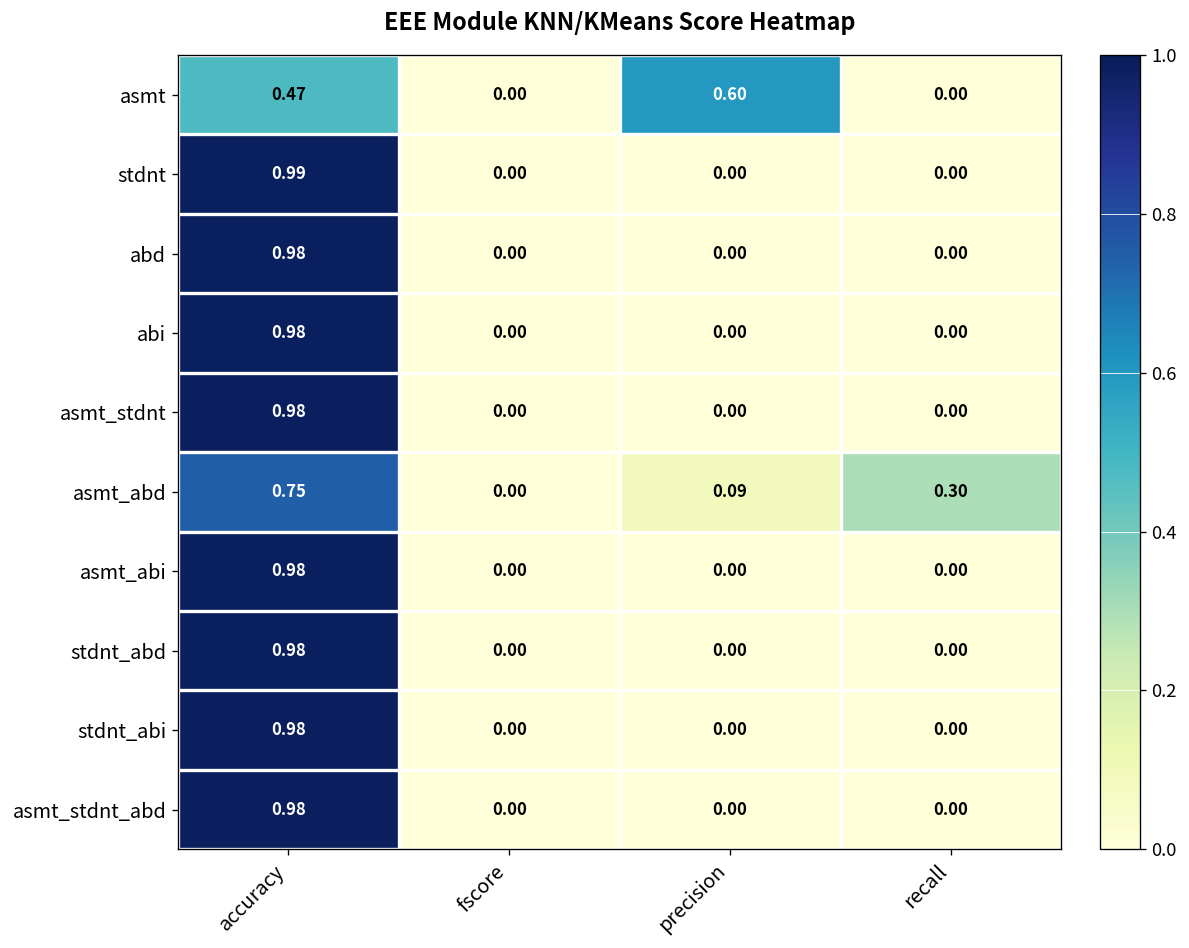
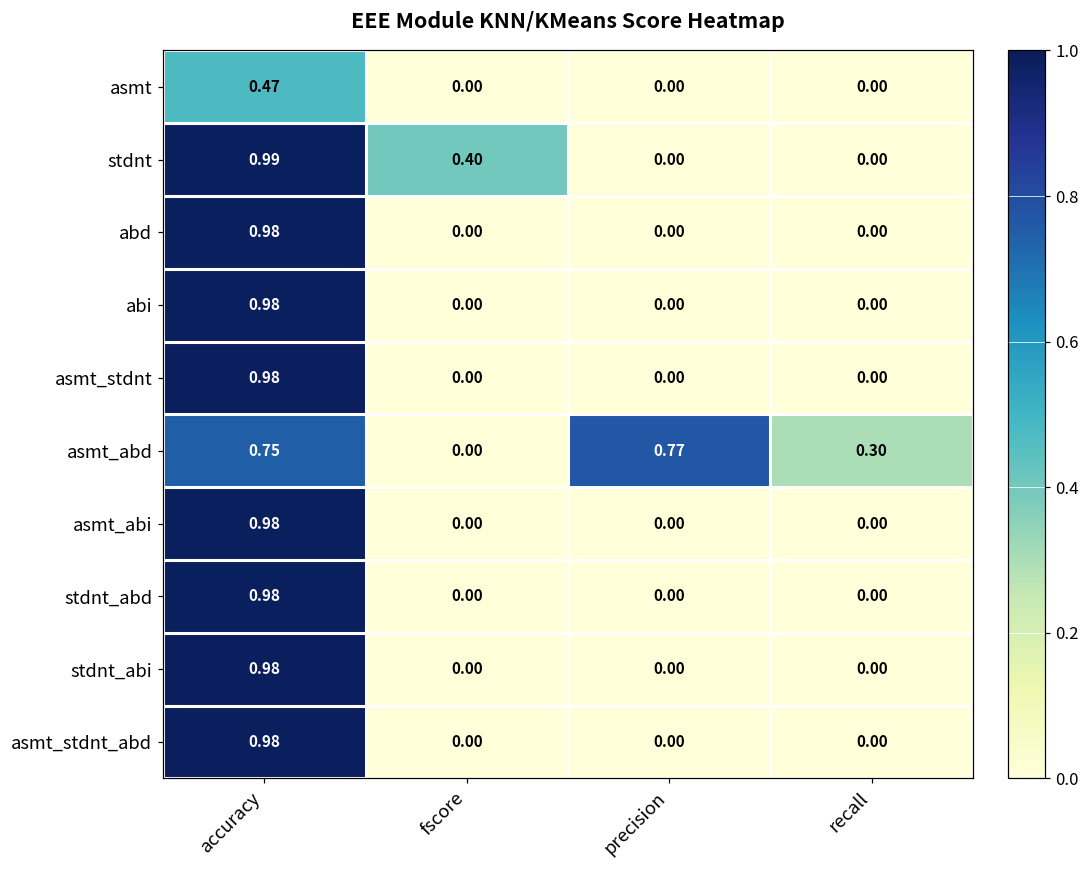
  {
    "asmt": {
      "accuracy": 0.47,
      "fscore": 0.00,
-     "precision": 0.60,
+     "precision": 0.00,
      "recall": 0.00
    },
    "stdnt": {
      "accuracy": 0.99,
-     "fscore": 0.00,
+     "fscore": 0.40,
      "precision": 0.00,
      "recall": 0.00
    },
    "abd": {
      "accuracy": 0.98,
      "fscore": 0.00,
      "precision": 0.00,
      "recall": 0.00
    },
    "abi": {
      "accuracy": 0.98,
      "fscore": 0.00,
      "precision": 0.00,
      "recall": 0.00
    },
    "asmt_stdnt": {
      "accuracy": 0.98,
      "fscore": 0.00,
      "precision": 0.00,
      "recall": 0.00
    },
    "asmt_abd": {
      "accuracy": 0.75,
      "fscore": 0.00,
-     "precision": 0.09,
+     "precision": 0.77,
      "recall": 0.30
    },
    "asmt_abi": {
      "accuracy": 0.98,
      "fscore": 0.00,
      "precision": 0.00,
      "recall": 0.00
    },
    "stdnt_abd": {
      "accuracy": 0.98,
      "fscore": 0.00,
      "precision": 0.00,
      "recall": 0.00
    },
    "stdnt_abi": {
      "accuracy": 0.98,
      "fscore": 0.00,
      "precision": 0.00,
      "recall": 0.00
    },
    "asmt_stdnt_abd": {
      "accuracy": 0.98,
      "fscore": 0.00,
      "precision": 0.00,
      "recall": 0.00
    }
  }
